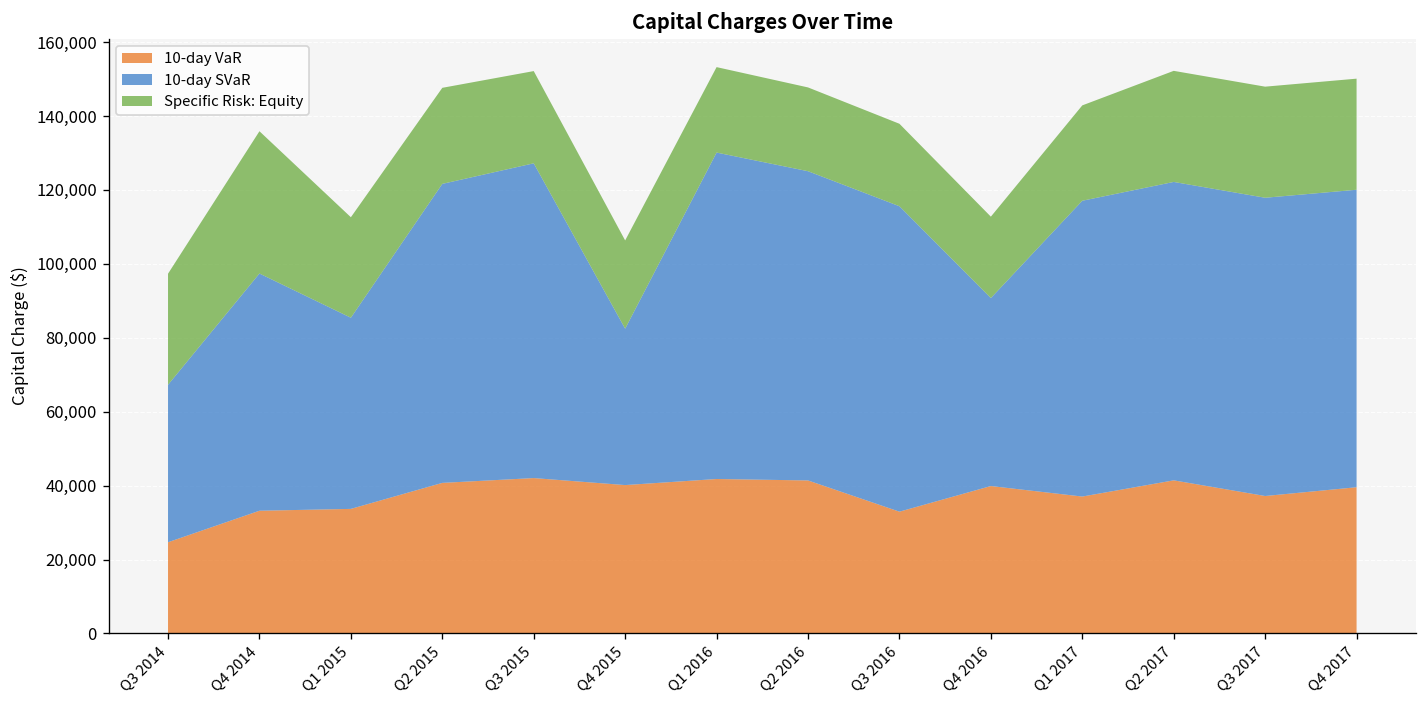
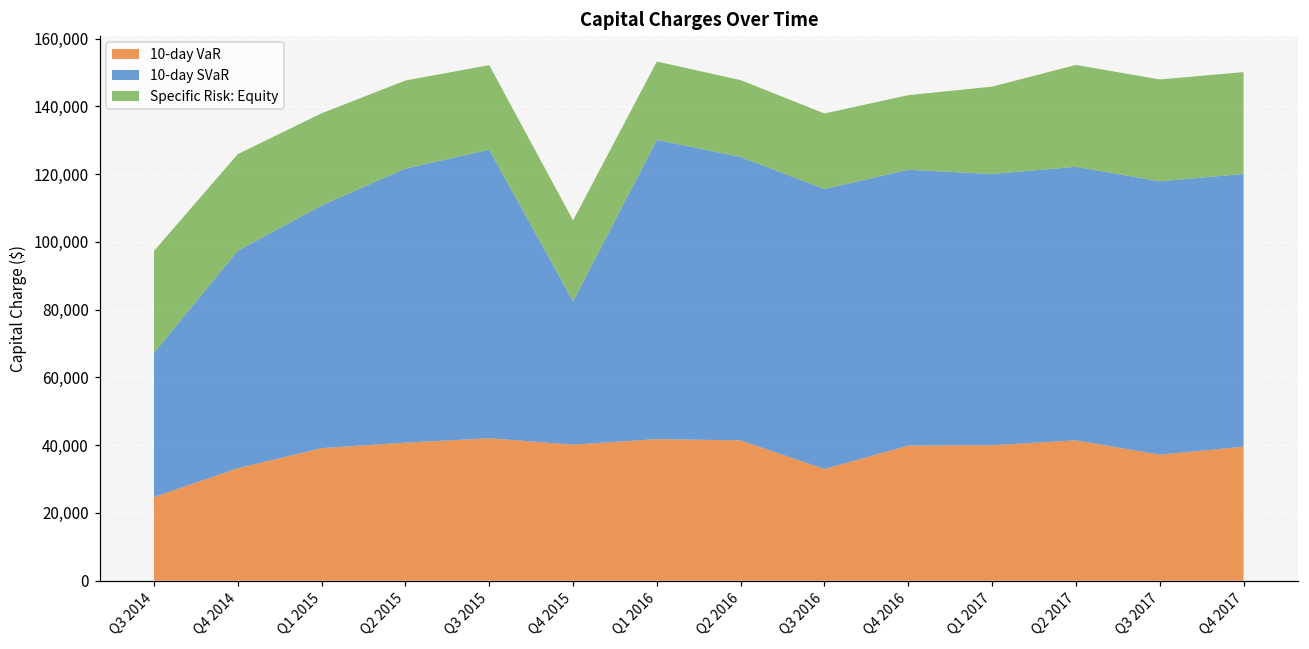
  {
    "10-day VaR": {
      "Q3 2014": "25,000",
      "Q4 2014": "33,000",
-     "Q1 2015": "34,000",
+     "Q1 2015": "39,000",
      "Q2 2015": "41,000",
      "Q3 2015": "42,000",
      "Q4 2015": "40,000",
      "Q1 2016": "42,000",
      "Q2 2016": "41,000",
      "Q3 2016": "33,000",
      "Q4 2016": "40,000",
-     "Q1 2017": "37,000",
+     "Q1 2017": "40,000",
      "Q2 2017": "41,000",
      "Q3 2017": "37,000",
      "Q4 2017": "40,000"
    },
    "10-day SVaR": {
      "Q3 2014": "43,000",
      "Q4 2014": "64,000",
-     "Q1 2015": "52,000",
+     "Q1 2015": "72,000",
      "Q2 2015": "81,000",
      "Q3 2015": "85,000",
      "Q4 2015": "42,000",
      "Q1 2016": "88,000",
      "Q2 2016": "84,000",
      "Q3 2016": "83,000",
-     "Q4 2016": "51,000",
+     "Q4 2016": "81,000",
      "Q1 2017": "80,000",
      "Q2 2017": "81,000",
      "Q3 2017": "81,000",
      "Q4 2017": "80,000"
    },
    "Specific Risk: Equity": {
      "Q3 2014": "30,000",
-     "Q4 2014": "38,000",
+     "Q4 2014": "29,000",
      "Q1 2015": "27,000",
      "Q2 2015": "26,000",
      "Q3 2015": "25,000",
      "Q4 2015": "24,000",
      "Q1 2016": "23,000",
      "Q2 2016": "23,000",
      "Q3 2016": "22,000",
      "Q4 2016": "22,000",
      "Q1 2017": "26,000",
      "Q2 2017": "30,000",
      "Q3 2017": "30,000",
      "Q4 2017": "30,000"
    }
  }
